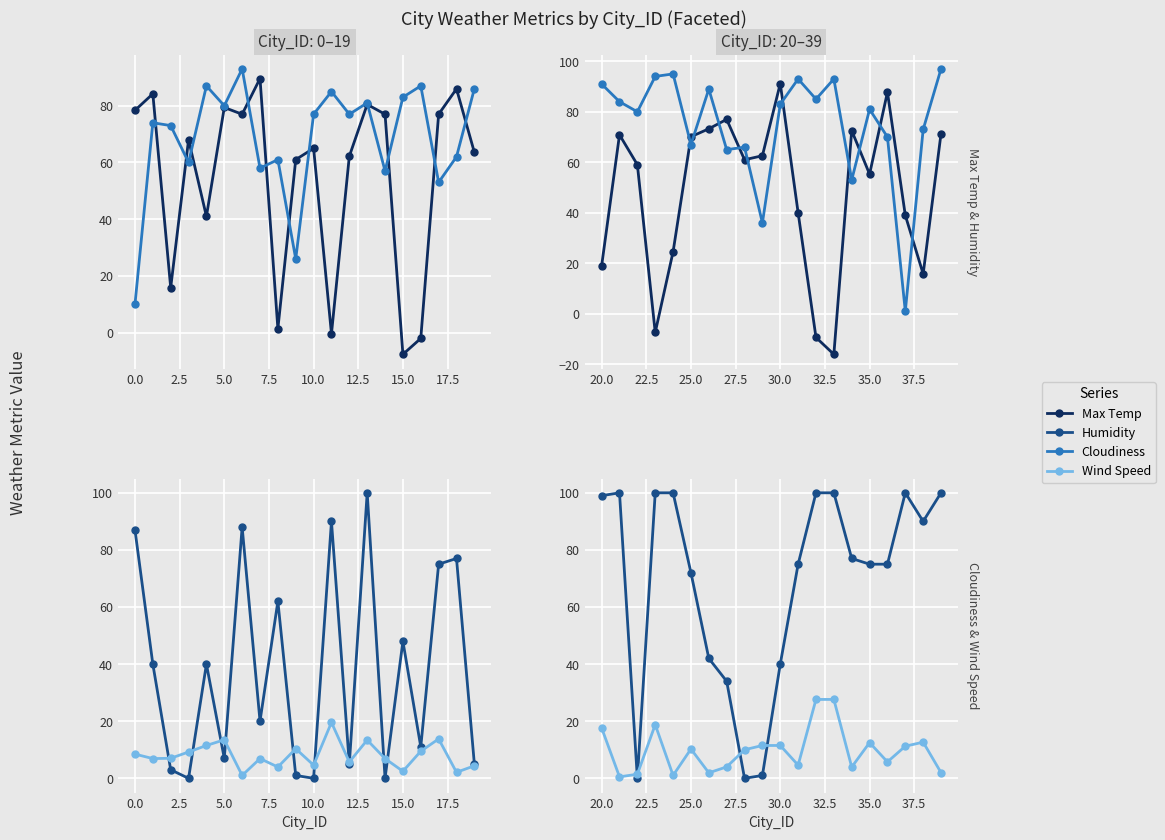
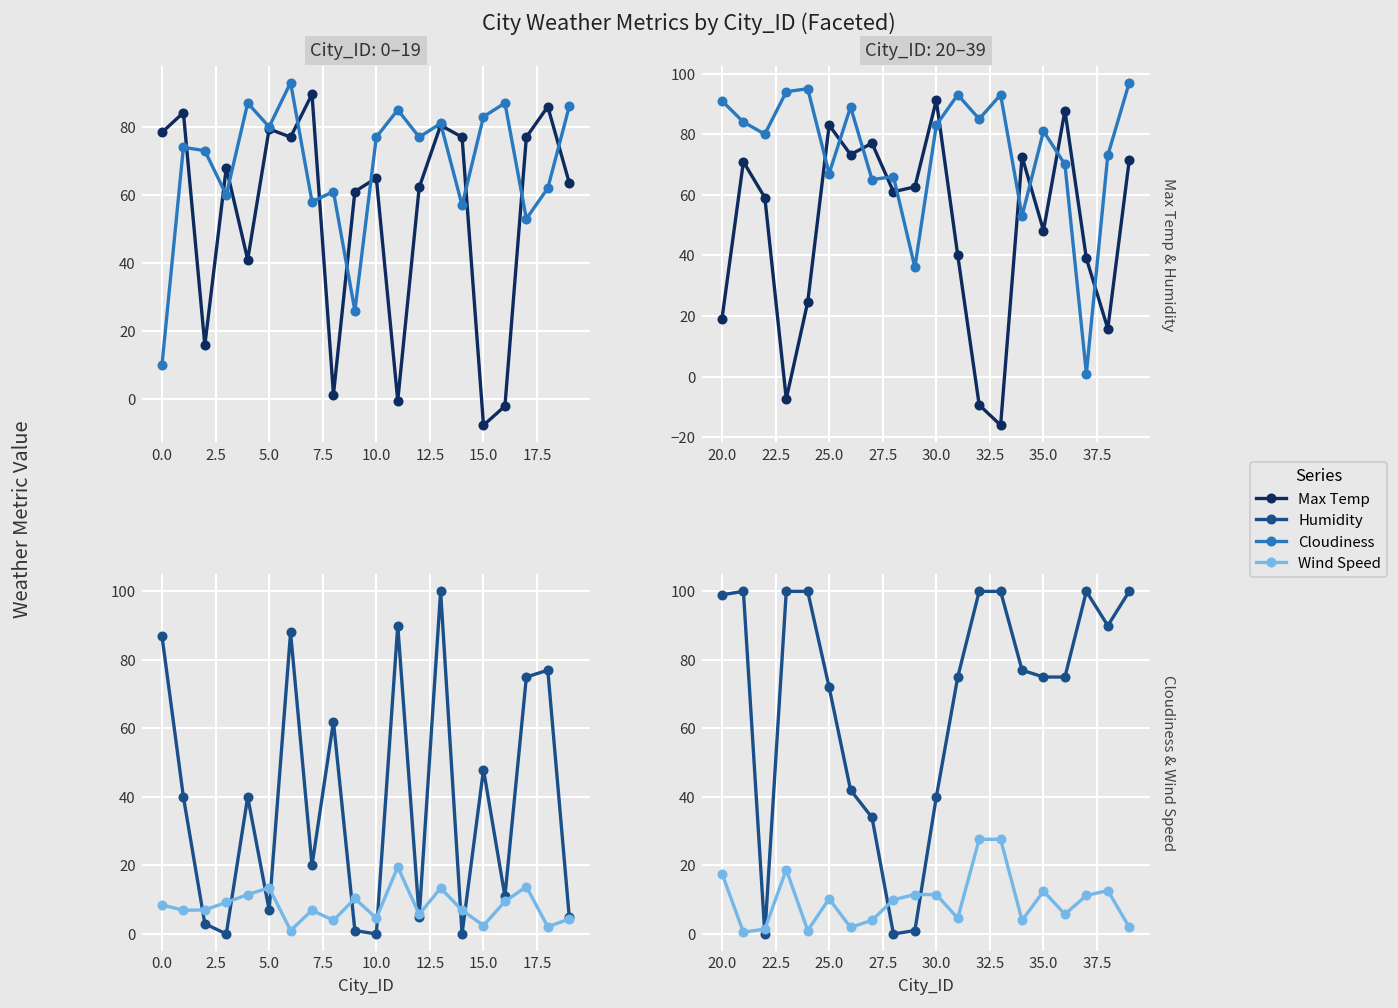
  {
    "City_ID: 0–19": {
      "Max Temp": {
        "0.0": 78,
        "10.0": 65,
        "15.0": -8
      }
    },
    "City_ID: 20–39": {
      "Max Temp": {
        "20.0": 19,
-       "25.0": 70,
+       "25.0": 83,
        "30.0": 91,
-       "35.0": 55
+       "35.0": 48
      }
    }
  }
